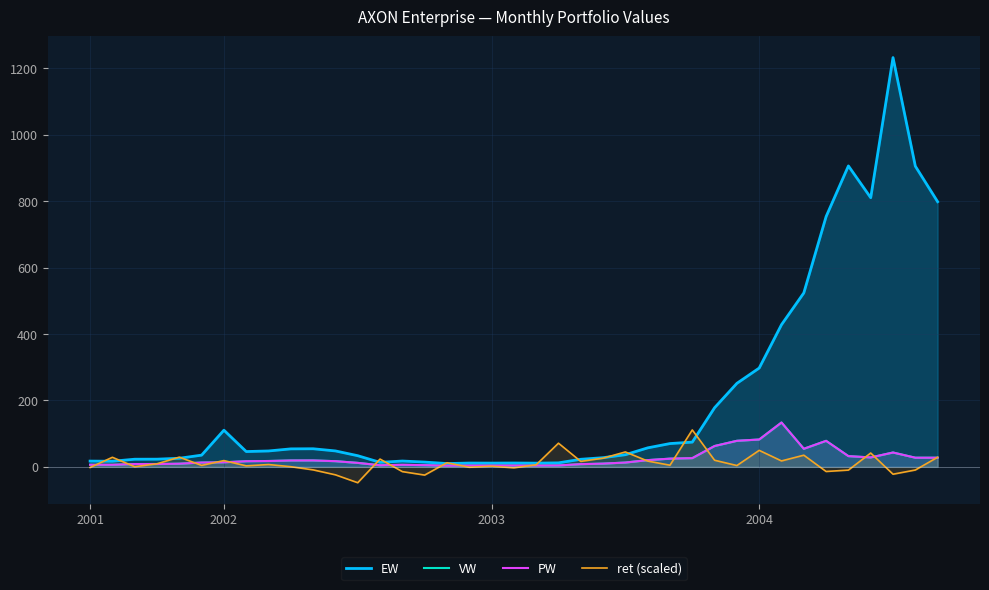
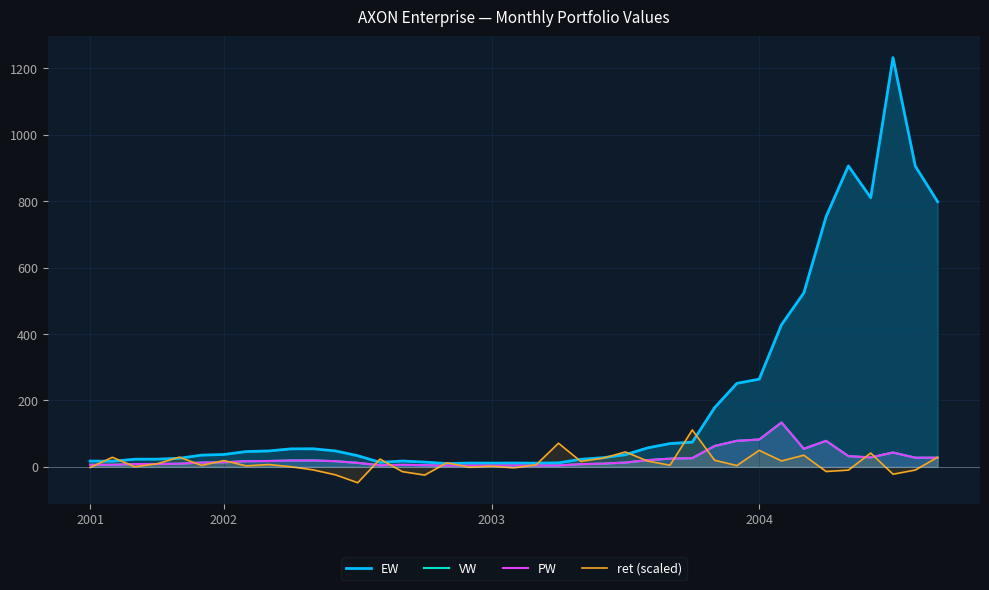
  {
    "EW": {
      "2001": 20,
-     "2002": 110,
-     "2004": 300
+     "2002": 40,
+     "2004": 260
    },
    "PW": {
      "2004": 80
    }
  }
